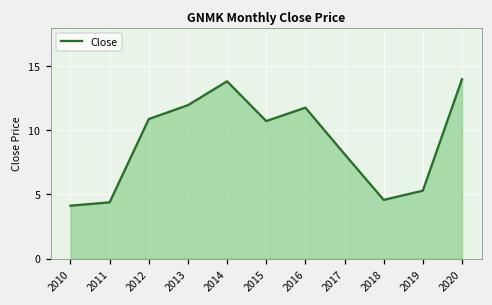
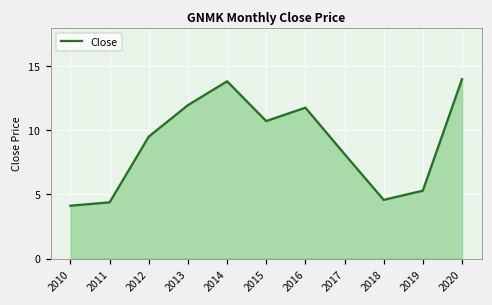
  {
    "2010": 4.1,
    "2011": 4.4,
-   "2012": 10.9,
+   "2012": 9.5,
    "2013": 12.0,
    "2014": 13.8,
    "2015": 10.7,
    "2016": 11.8,
    "2017": 8.1,
    "2018": 4.6,
    "2019": 5.3,
    "2020": 14.0
  }
